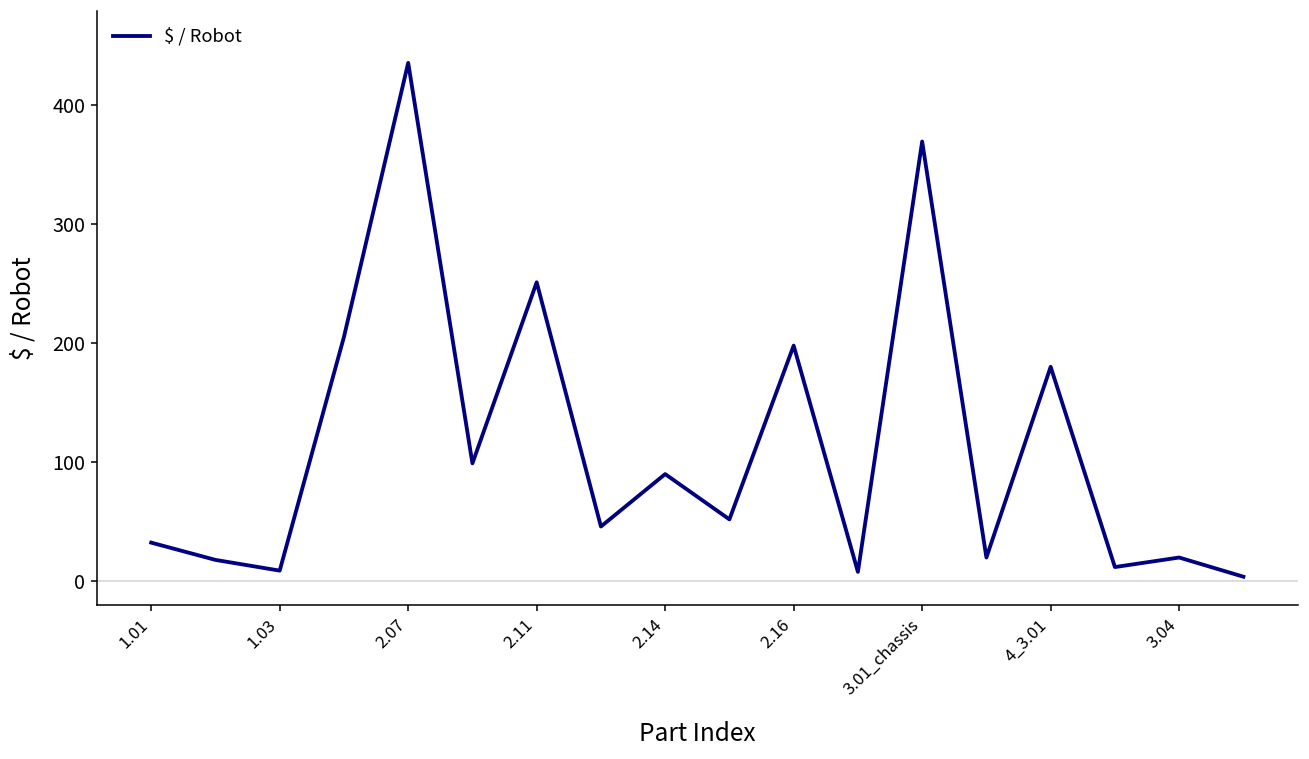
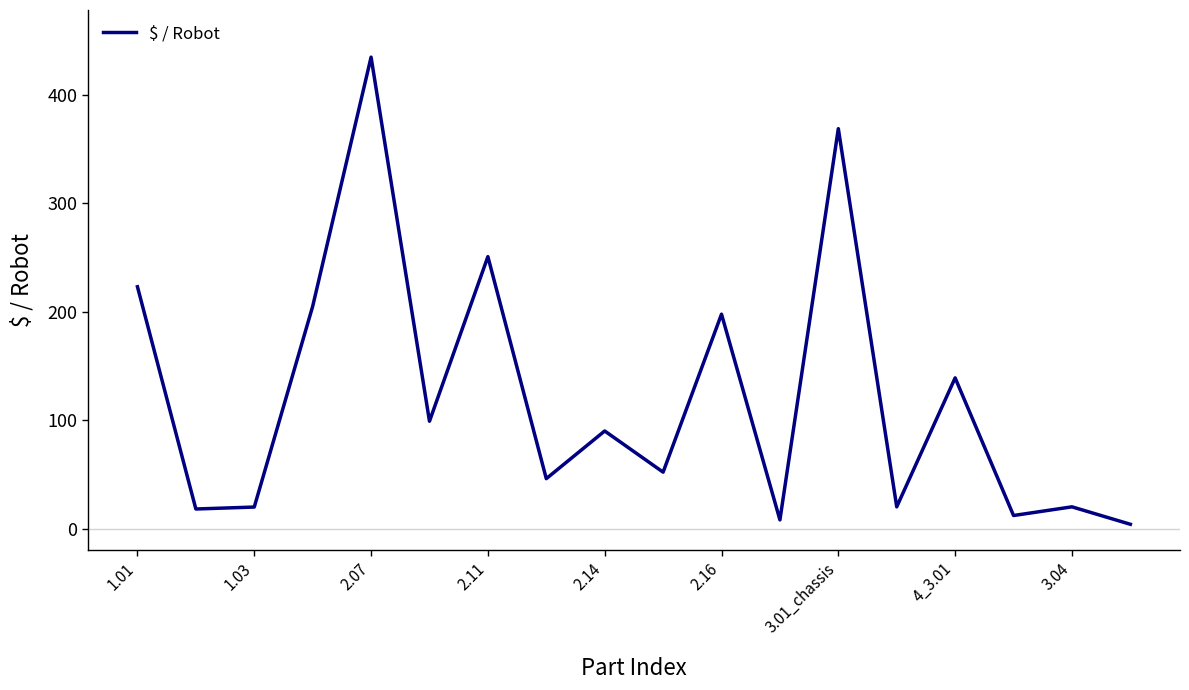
  {
-   "1.01": 33,
-   "1.03": 9,
+   "1.01": 223,
+   "1.03": 20,
    "2.07": 435,
    "2.11": 251,
    "2.14": 90,
    "2.16": 198,
    "3.01_chassis": 369,
-   "4_3.01": 180,
+   "4_3.01": 139,
    "3.04": 20
  }
